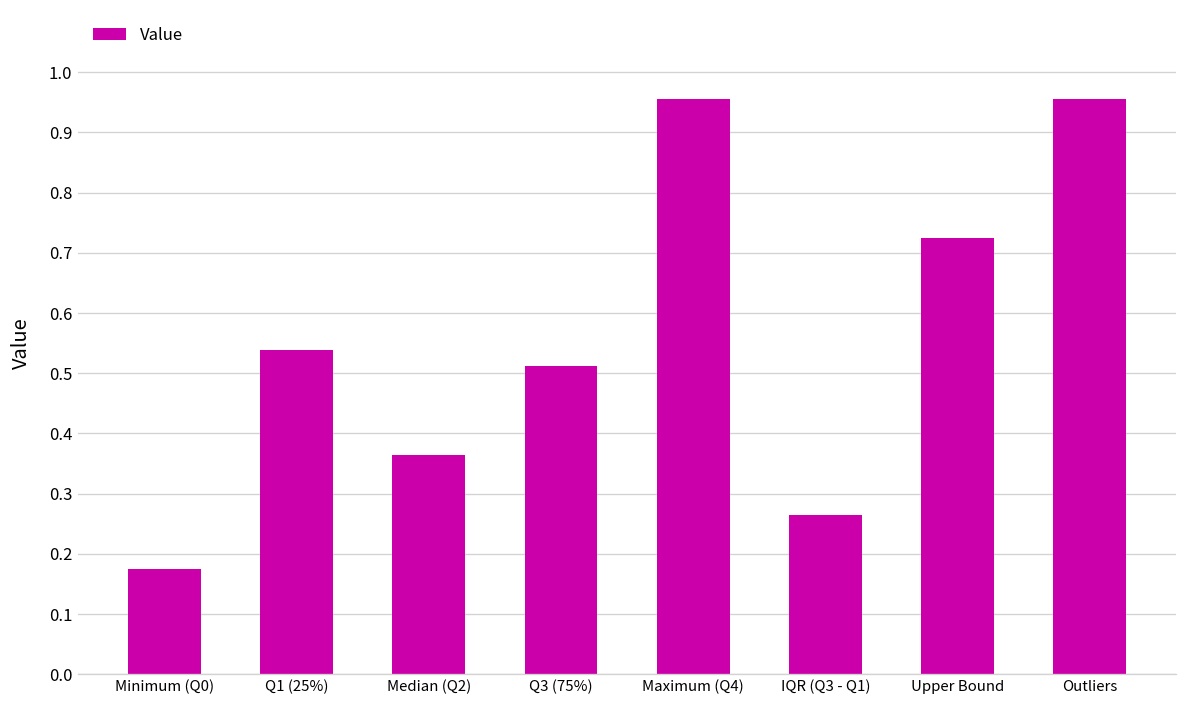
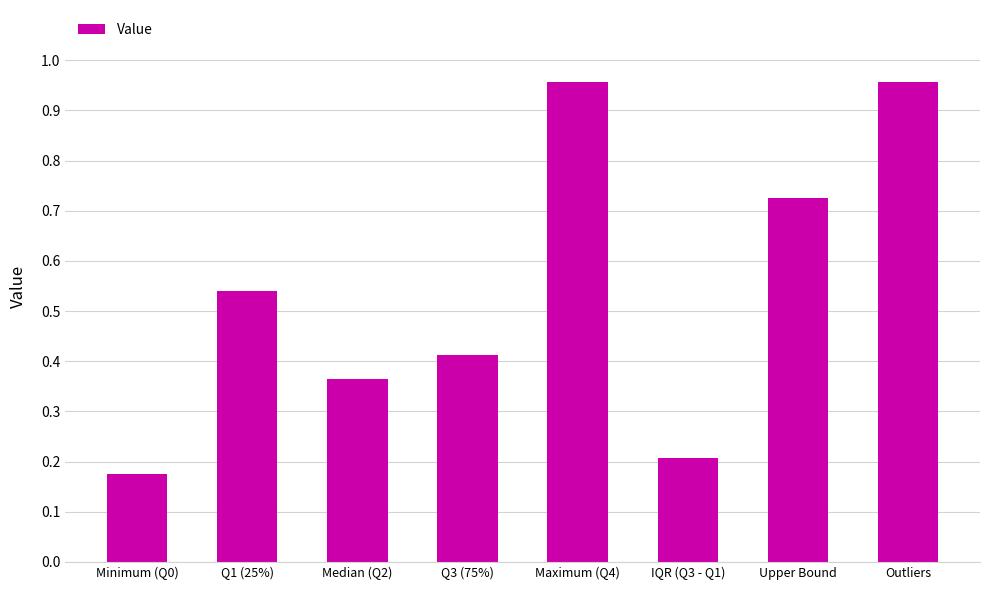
  {
    "Minimum (Q0)": 0.18,
    "Q1 (25%)": 0.54,
    "Median (Q2)": 0.36,
-   "Q3 (75%)": 0.51,
+   "Q3 (75%)": 0.41,
    "Maximum (Q4)": 0.96,
-   "IQR (Q3 - Q1)": 0.26,
+   "IQR (Q3 - Q1)": 0.21,
    "Upper Bound": 0.73,
    "Outliers": 0.96
  }
